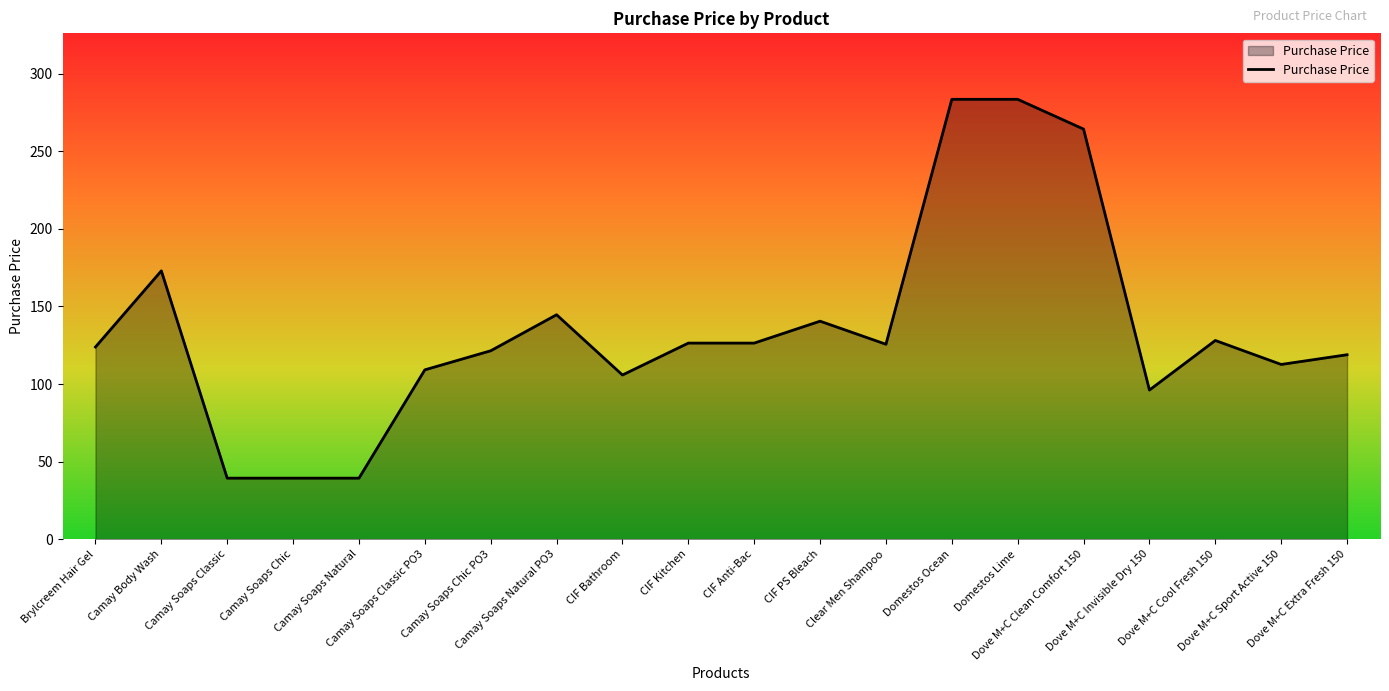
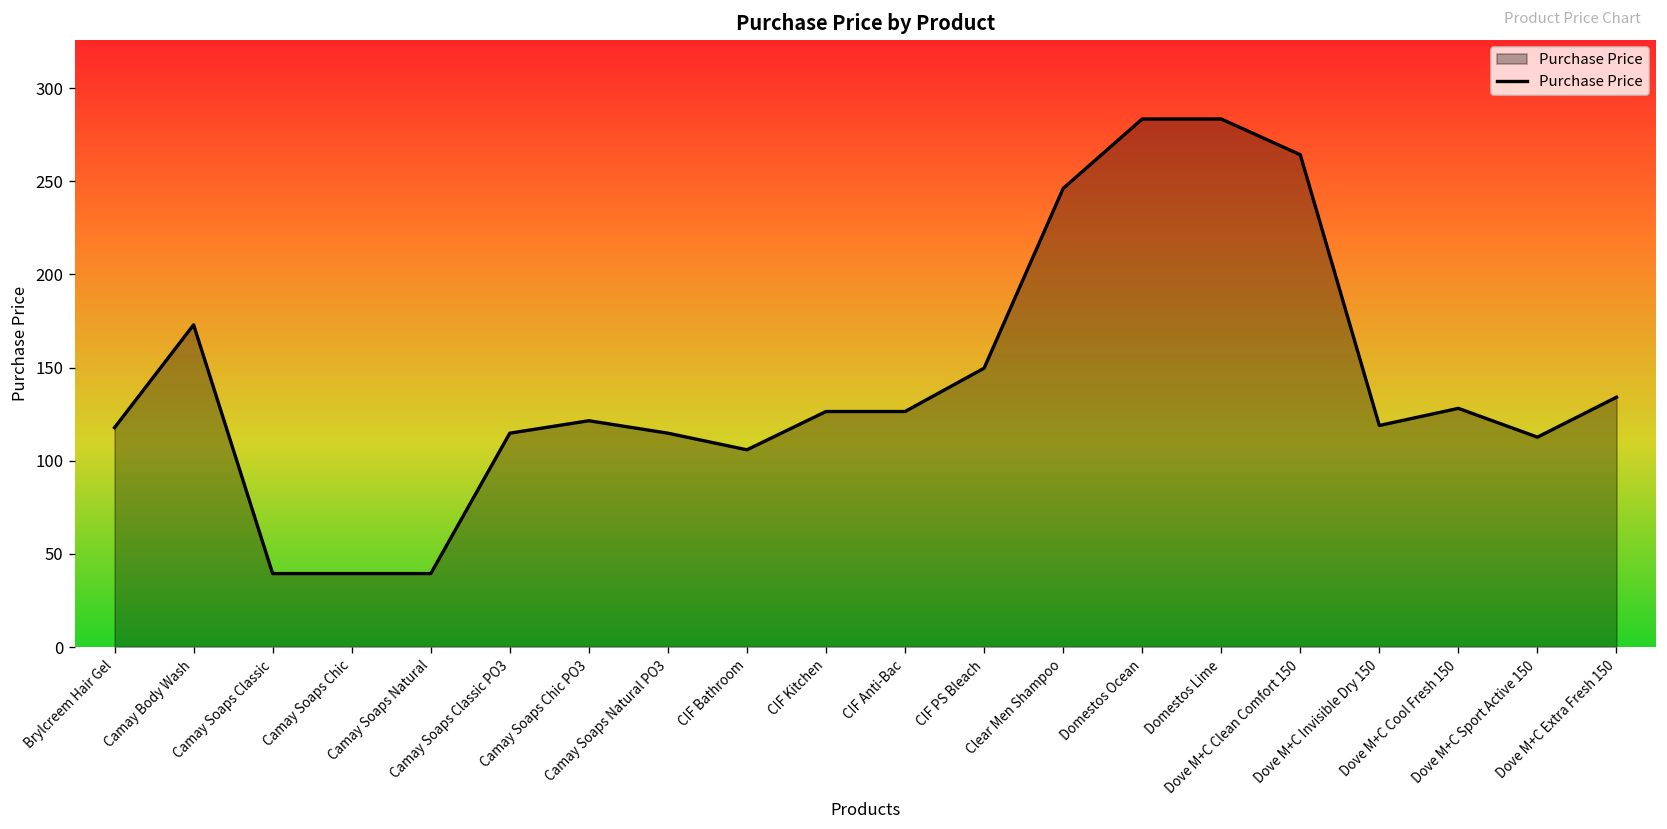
  {
-   "Brylcreem Hair Gel": 124,
+   "Brylcreem Hair Gel": 118,
    "Camay Body Wash": 173,
    "Camay Soaps Classic": 39,
    "Camay Soaps Chic": 39,
    "Camay Soaps Natural": 39,
-   "Camay Soaps Classic PO3": 109,
+   "Camay Soaps Classic PO3": 115,
    "Camay Soaps Chic PO3": 121,
-   "Camay Soaps Natural PO3": 145,
+   "Camay Soaps Natural PO3": 115,
    "CIF Bathroom": 106,
    "CIF Kitchen": 126,
    "CIF Anti-Bac": 126,
-   "CIF PS Bleach": 141,
-   "Clear Men Shampoo": 126,
+   "CIF PS Bleach": 150,
+   "Clear Men Shampoo": 246,
    "Domestos Ocean": 283,
    "Domestos Lime": 283,
    "Dove M+C Clean Comfort 150": 264,
-   "Dove M+C Invisible Dry 150": 96,
+   "Dove M+C Invisible Dry 150": 119,
    "Dove M+C Cool Fresh 150": 128,
    "Dove M+C Sport Active 150": 113,
-   "Dove M+C Extra Fresh 150": 119
+   "Dove M+C Extra Fresh 150": 134
  }
